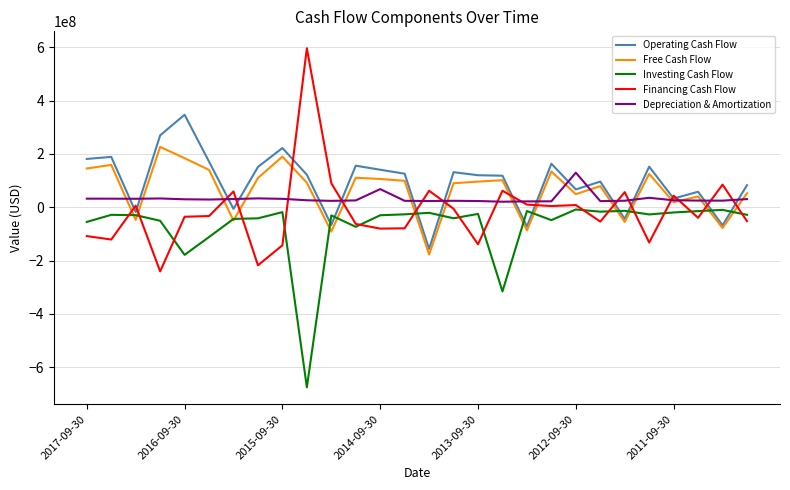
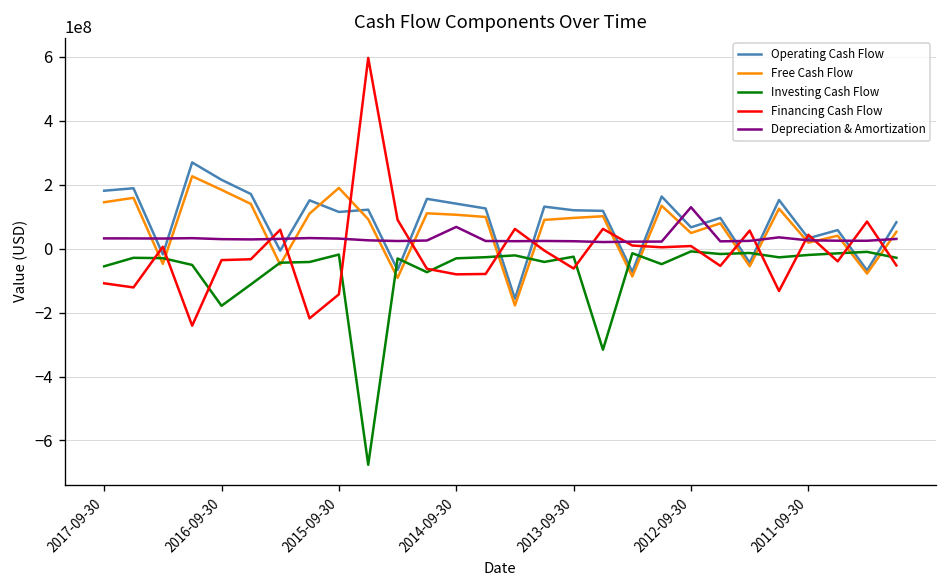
  {
    "Operating Cash Flow": {
      "2017-09-30": 180000000,
-     "2016-09-30": 350000000,
-     "2015-09-30": 220000000,
+     "2016-09-30": 220000000,
+     "2015-09-30": 110000000,
      "2014-09-30": 140000000,
      "2013-09-30": 120000000,
      "2012-09-30": 70000000
    },
    "Free Cash Flow": {
      "2017-09-30": 150000000,
      "2016-09-30": 180000000,
      "2015-09-30": 190000000,
      "2014-09-30": 110000000,
      "2013-09-30": 100000000,
      "2012-09-30": 50000000
    },
    "Investing Cash Flow": {
      "2017-09-30": -60000000,
      "2016-09-30": -180000000,
      "2015-09-30": -20000000,
      "2014-09-30": -30000000,
      "2013-09-30": -30000000,
      "2012-09-30": -10000000,
      "2011-09-30": -20000000
    },
    "Financing Cash Flow": {
      "2017-09-30": -110000000,
      "2016-09-30": -40000000,
      "2015-09-30": -140000000,
      "2014-09-30": -80000000,
-     "2013-09-30": -140000000,
+     "2013-09-30": -60000000,
      "2012-09-30": 10000000,
      "2011-09-30": 40000000
    },
    "Depreciation & Amortization": {
      "2017-09-30": 30000000,
      "2016-09-30": 30000000,
      "2015-09-30": 30000000,
      "2014-09-30": 70000000,
      "2013-09-30": 20000000,
      "2012-09-30": 130000000
    }
  }
